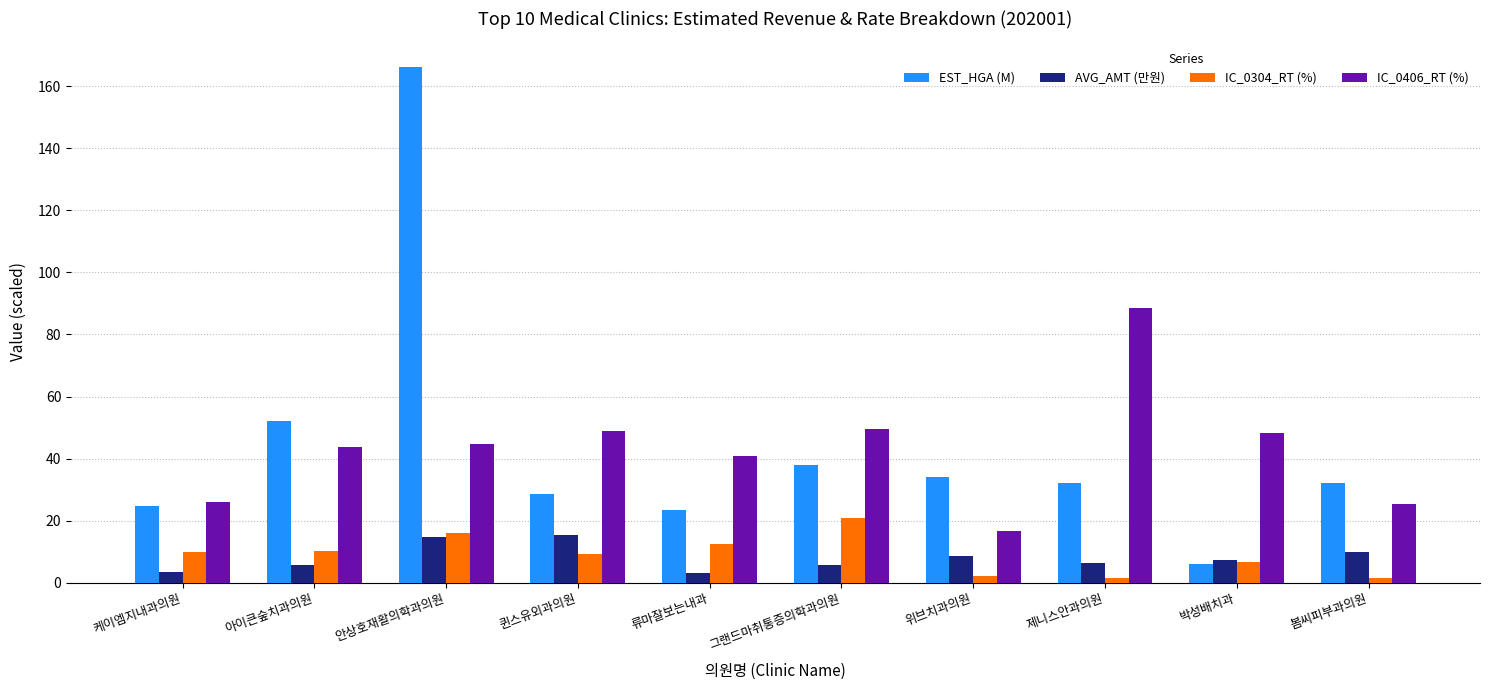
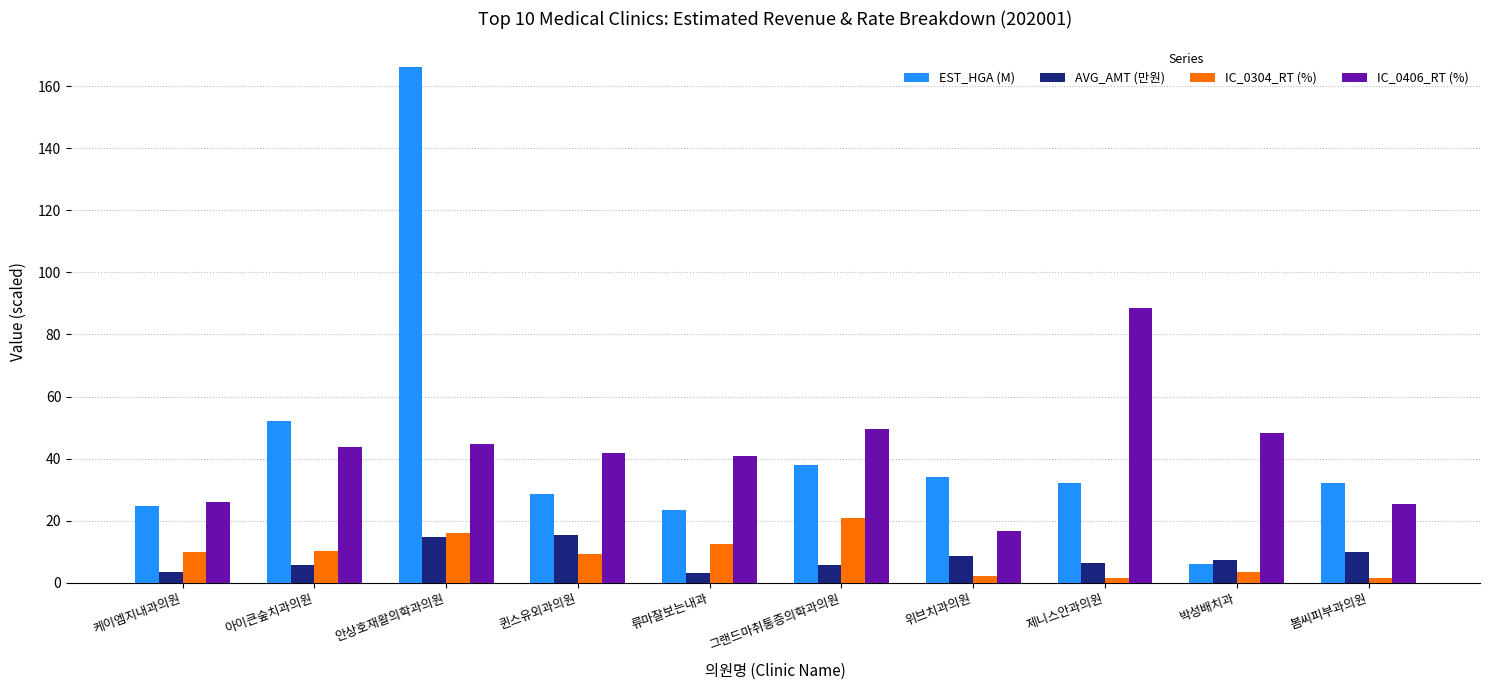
  {
    "EST_HGA (M)": {
      "케이엠지내과의원": 25,
      "아이큰숲치과의원": 52,
      "안상호재활의학과의원": 166,
      "퀸스유외과의원": 29,
      "류마잘보는내과": 24,
      "그랜드마취통증의학과의원": 38,
      "위브치과의원": 34,
      "제니스안과의원": 32,
      "박성배치과": 6,
      "봄씨피부과의원": 32
    },
    "AVG_AMT (만원)": {
      "케이엠지내과의원": 3,
      "아이큰숲치과의원": 6,
      "안상호재활의학과의원": 15,
      "퀸스유외과의원": 15,
      "류마잘보는내과": 3,
      "그랜드마취통증의학과의원": 6,
      "위브치과의원": 9,
      "제니스안과의원": 6,
      "박성배치과": 7,
      "봄씨피부과의원": 10
    },
    "IC_0304_RT (%)": {
      "케이엠지내과의원": 10,
      "아이큰숲치과의원": 10,
      "안상호재활의학과의원": 16,
      "퀸스유외과의원": 9,
      "류마잘보는내과": 13,
      "그랜드마취통증의학과의원": 21,
      "위브치과의원": 2,
      "제니스안과의원": 1,
-     "박성배치과": 7,
+     "박성배치과": 4,
      "봄씨피부과의원": 1
    },
    "IC_0406_RT (%)": {
      "케이엠지내과의원": 26,
      "아이큰숲치과의원": 44,
      "안상호재활의학과의원": 45,
-     "퀸스유외과의원": 49,
+     "퀸스유외과의원": 42,
      "류마잘보는내과": 41,
      "그랜드마취통증의학과의원": 49,
      "위브치과의원": 17,
      "제니스안과의원": 88,
      "박성배치과": 48,
      "봄씨피부과의원": 25
    }
  }
